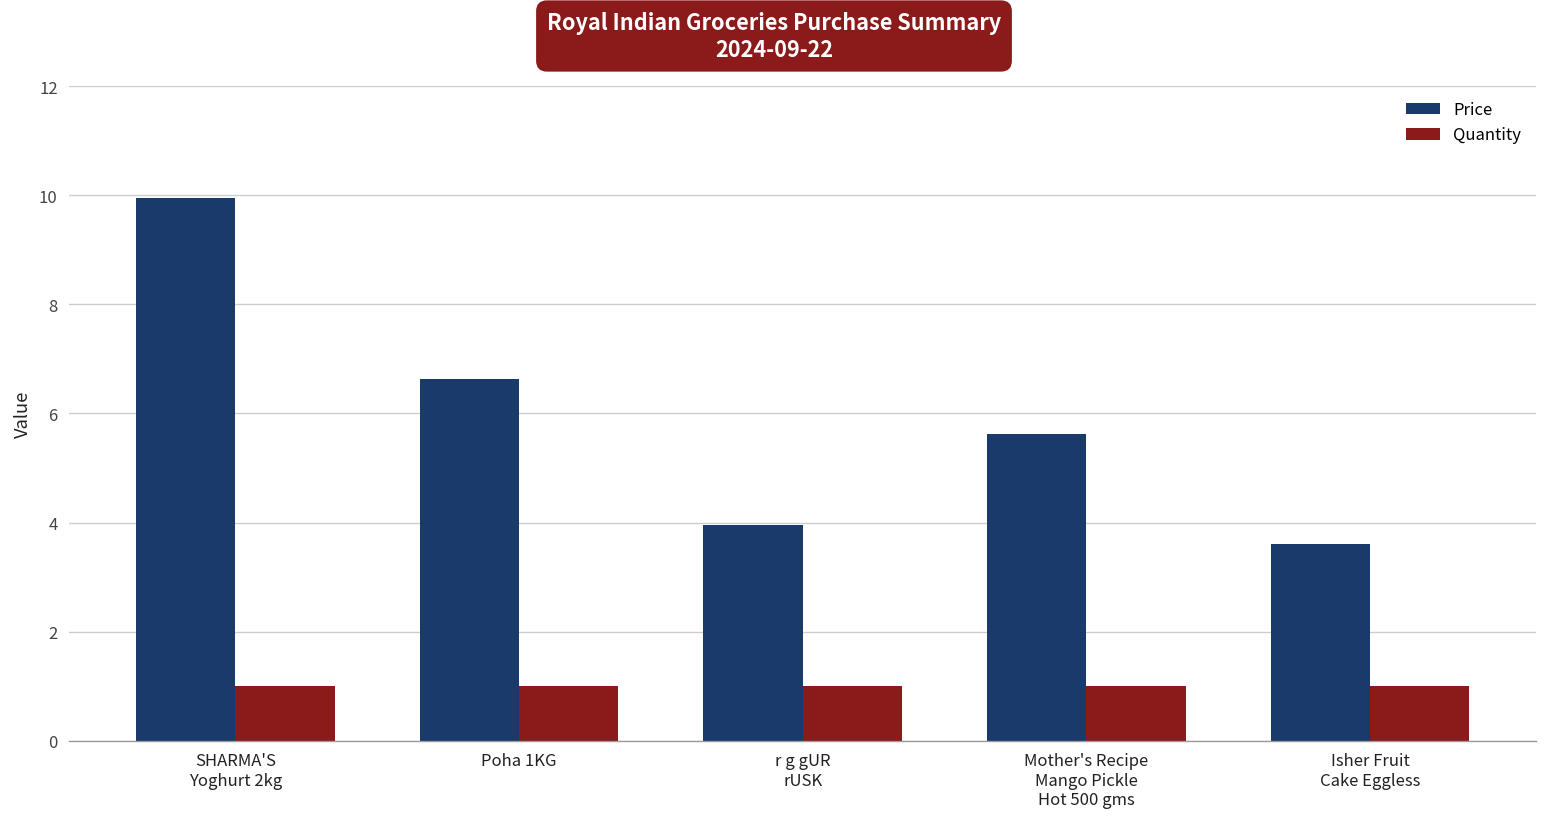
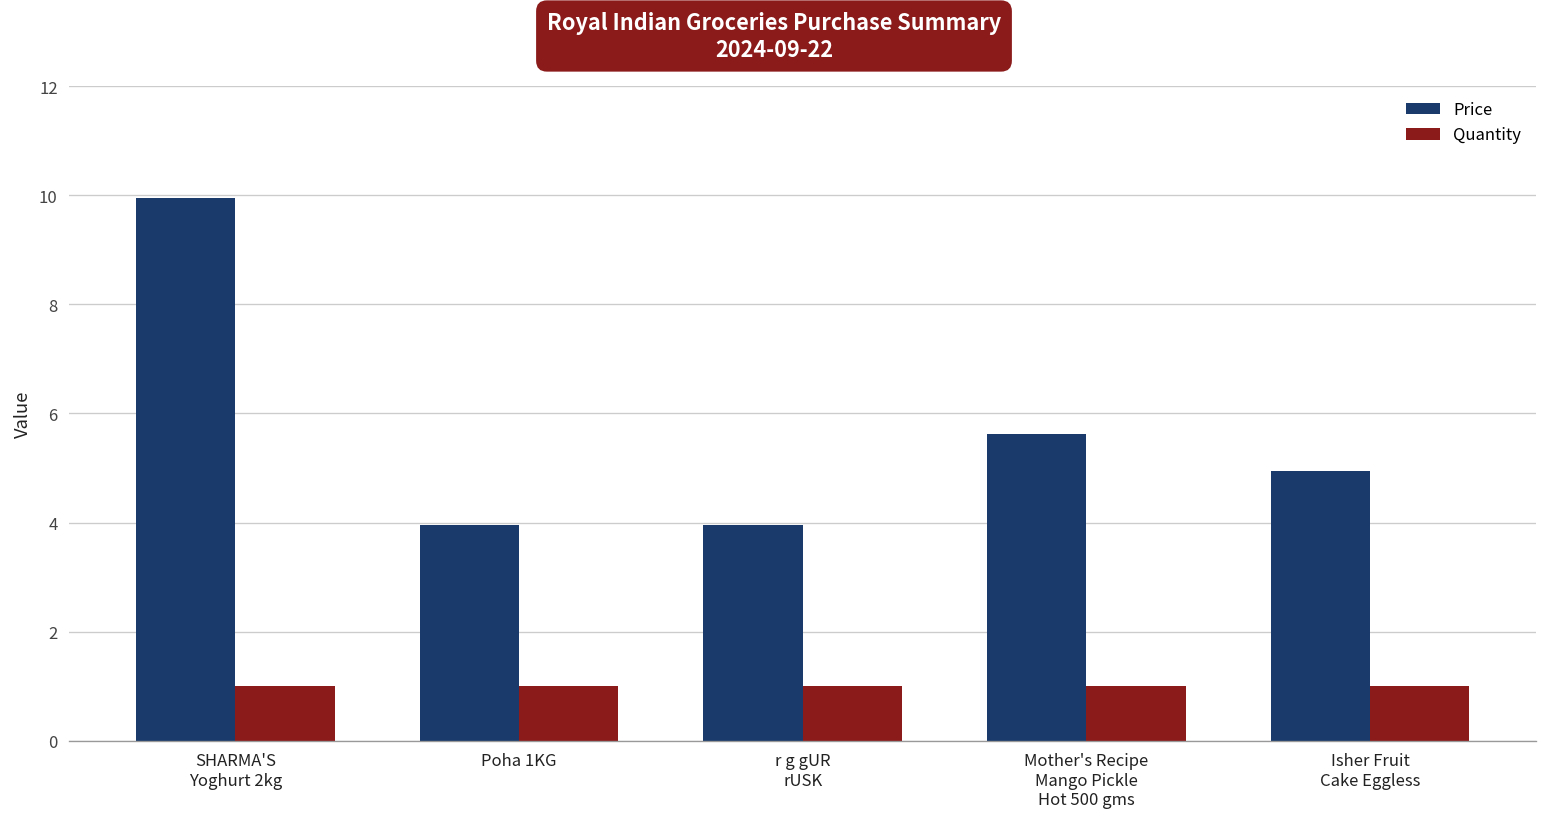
  {
    "Price": {
      "SHARMA'S Yoghurt 2kg": 10.0,
-     "Poha 1KG": 6.6,
+     "Poha 1KG": 4.0,
      "r g gUR rUSK": 4.0,
      "Mother's Recipe Mango Pickle Hot 500 gms": 5.6,
-     "Isher Fruit Cake Eggless": 3.6
+     "Isher Fruit Cake Eggless": 5.0
    },
    "Quantity": {
      "SHARMA'S Yoghurt 2kg": 1.0,
      "Poha 1KG": 1.0,
      "r g gUR rUSK": 1.0,
      "Mother's Recipe Mango Pickle Hot 500 gms": 1.0,
      "Isher Fruit Cake Eggless": 1.0
    }
  }
